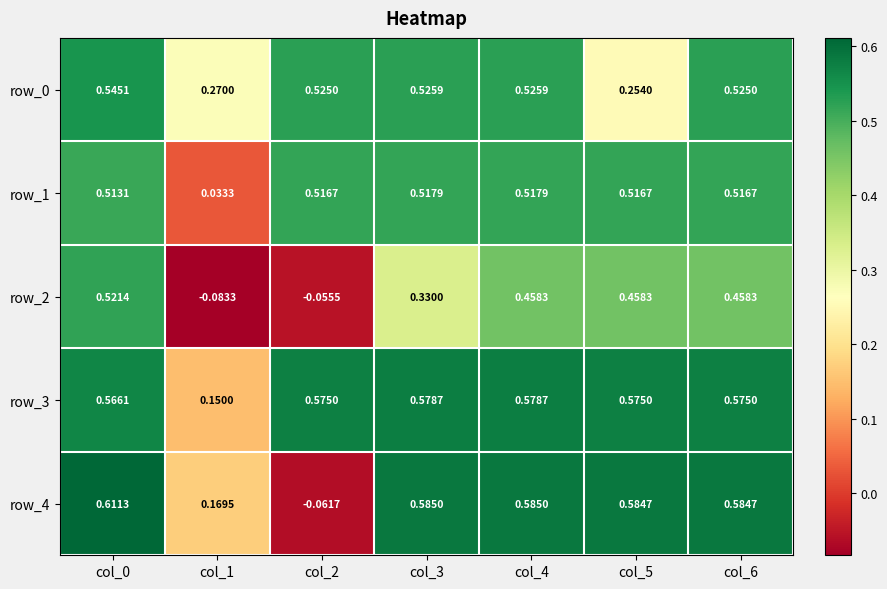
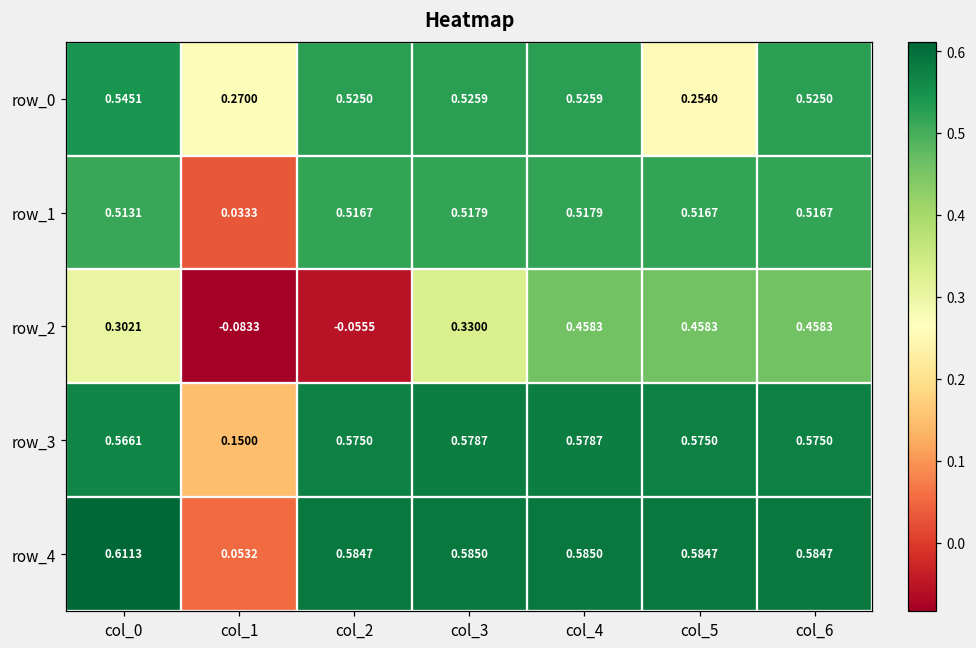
  {
    "row_0": {
      "col_0": 0.5451,
      "col_1": 0.2700,
      "col_2": 0.5250,
      "col_3": 0.5259,
      "col_4": 0.5259,
      "col_5": 0.2540,
      "col_6": 0.5250
    },
    "row_1": {
      "col_0": 0.5131,
      "col_1": 0.0333,
      "col_2": 0.5167,
      "col_3": 0.5179,
      "col_4": 0.5179,
      "col_5": 0.5167,
      "col_6": 0.5167
    },
    "row_2": {
-     "col_0": 0.5214,
+     "col_0": 0.3021,
      "col_1": -0.0833,
      "col_2": -0.0555,
      "col_3": 0.3300,
      "col_4": 0.4583,
      "col_5": 0.4583,
      "col_6": 0.4583
    },
    "row_3": {
      "col_0": 0.5661,
      "col_1": 0.1500,
      "col_2": 0.5750,
      "col_3": 0.5787,
      "col_4": 0.5787,
      "col_5": 0.5750,
      "col_6": 0.5750
    },
    "row_4": {
      "col_0": 0.6113,
-     "col_1": 0.1695,
-     "col_2": -0.0617,
+     "col_1": 0.0532,
+     "col_2": 0.5847,
      "col_3": 0.5850,
      "col_4": 0.5850,
      "col_5": 0.5847,
      "col_6": 0.5847
    }
  }
